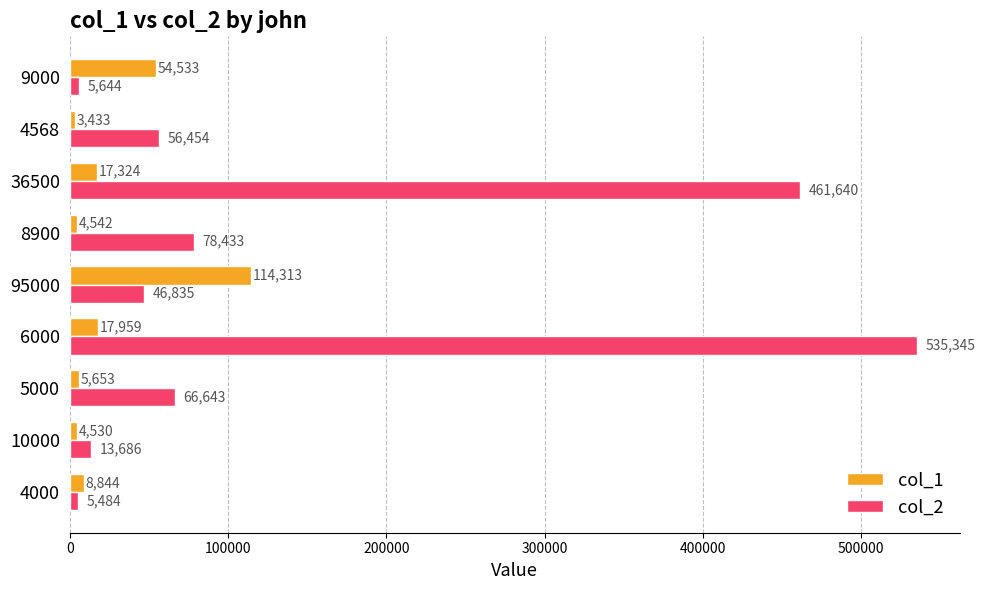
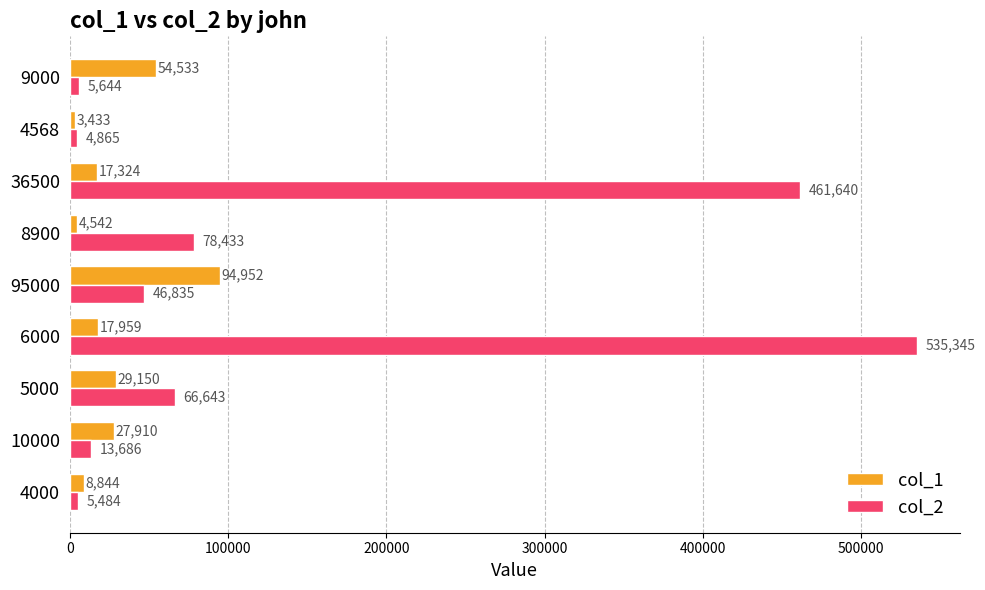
  {
    "col_1": {
      "9000": "54,533",
      "4568": "3,433",
      "36500": "17,324",
      "8900": "4,542",
-     "95000": "114,313",
+     "95000": "94,952",
      "6000": "17,959",
-     "5000": "5,653",
-     "10000": "4,530",
+     "5000": "29,150",
+     "10000": "27,910",
      "4000": "8,844"
    },
    "col_2": {
      "9000": "5,644",
-     "4568": "56,454",
+     "4568": "4,865",
      "36500": "461,640",
      "8900": "78,433",
      "95000": "46,835",
      "6000": "535,345",
      "5000": "66,643",
      "10000": "13,686",
      "4000": "5,484"
    }
  }
